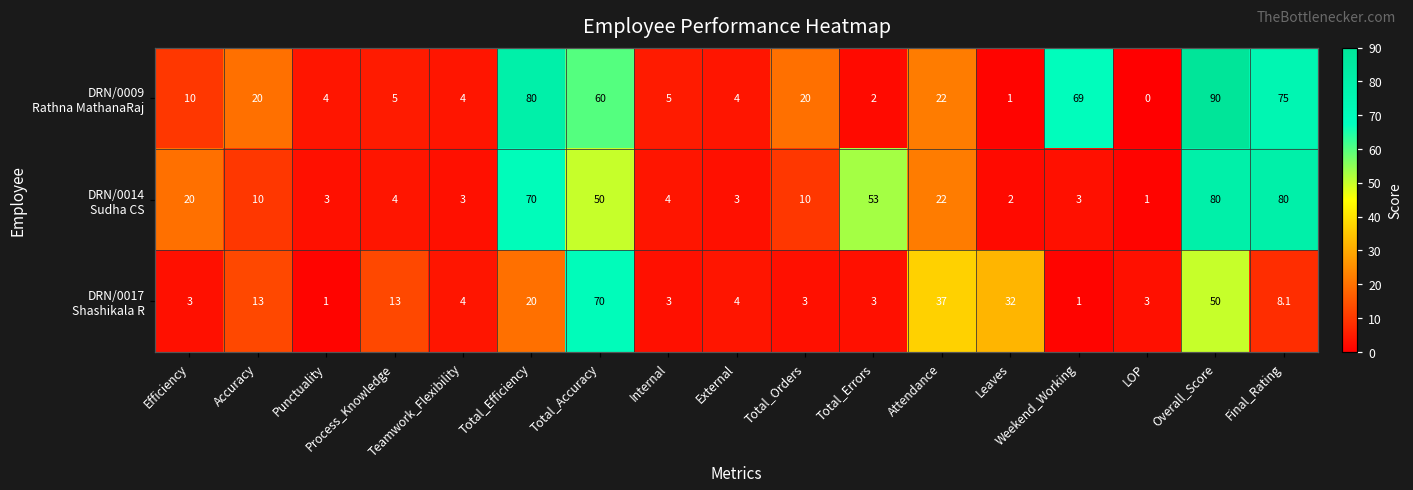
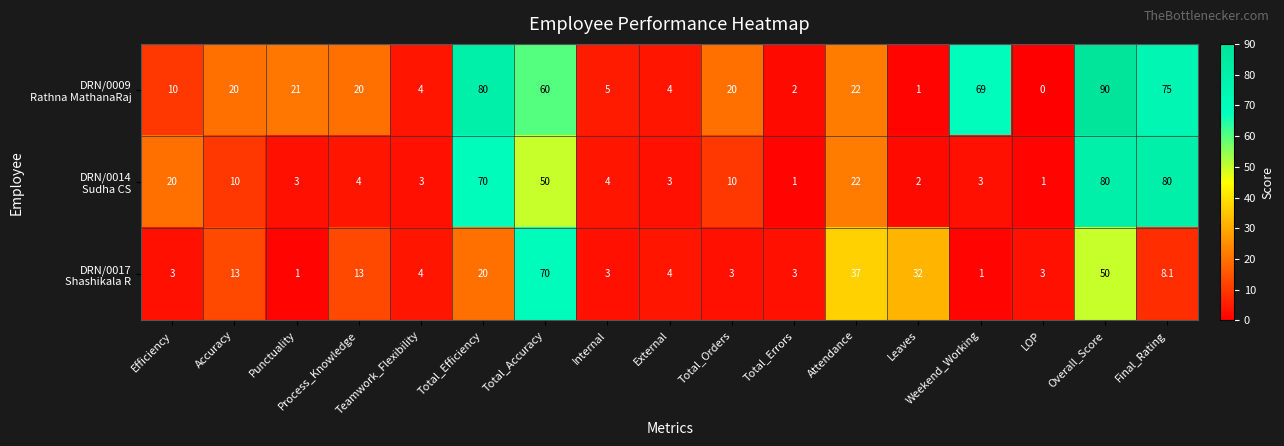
  {
    "DRN/0009 Rathna MathanaRaj": {
      "Efficiency": 10,
      "Accuracy": 20,
-     "Punctuality": 4,
-     "Process_Knowledge": 5,
+     "Punctuality": 21,
+     "Process_Knowledge": 20,
      "Teamwork_Flexibility": 4,
      "Total_Efficiency": 80,
      "Total_Accuracy": 60,
      "Internal": 5,
      "External": 4,
      "Total_Orders": 20,
      "Total_Errors": 2,
      "Attendance": 22,
      "Leaves": 1,
      "Weekend_Working": 69,
      "LOP": 0,
      "Overall_Score": 90,
      "Final_Rating": 75
    },
    "DRN/0014 Sudha CS": {
      "Efficiency": 20,
      "Accuracy": 10,
      "Punctuality": 3,
      "Process_Knowledge": 4,
      "Teamwork_Flexibility": 3,
      "Total_Efficiency": 70,
      "Total_Accuracy": 50,
      "Internal": 4,
      "External": 3,
      "Total_Orders": 10,
-     "Total_Errors": 53,
+     "Total_Errors": 1,
      "Attendance": 22,
      "Leaves": 2,
      "Weekend_Working": 3,
      "LOP": 1,
      "Overall_Score": 80,
      "Final_Rating": 80
    },
    "DRN/0017 Shashikala R": {
      "Efficiency": 3,
      "Accuracy": 13,
      "Punctuality": 1,
      "Process_Knowledge": 13,
      "Teamwork_Flexibility": 4,
      "Total_Efficiency": 20,
      "Total_Accuracy": 70,
      "Internal": 3,
      "External": 4,
      "Total_Orders": 3,
      "Total_Errors": 3,
      "Attendance": 37,
      "Leaves": 32,
      "Weekend_Working": 1,
      "LOP": 3,
      "Overall_Score": 50,
      "Final_Rating": 8.1
    }
  }
